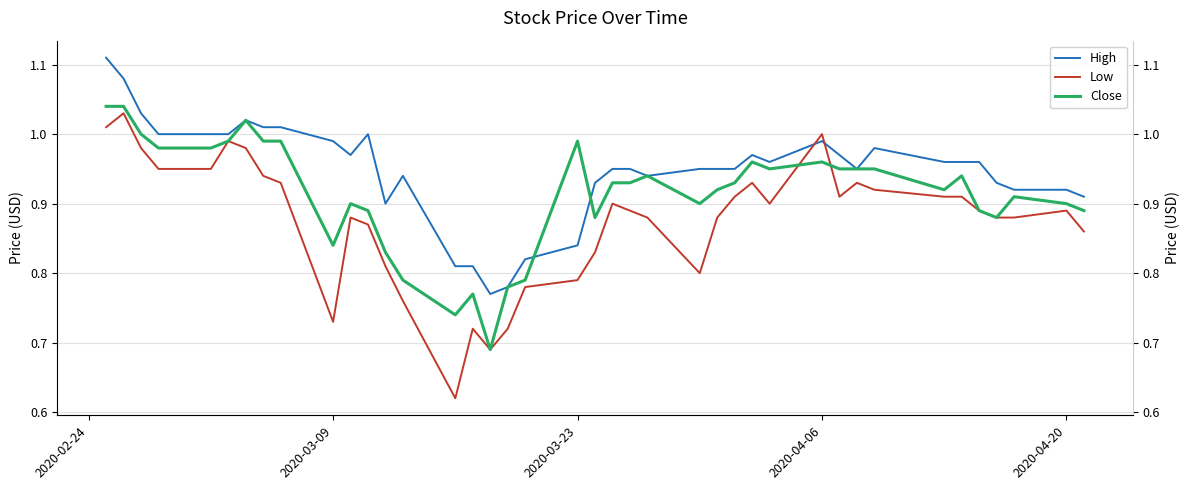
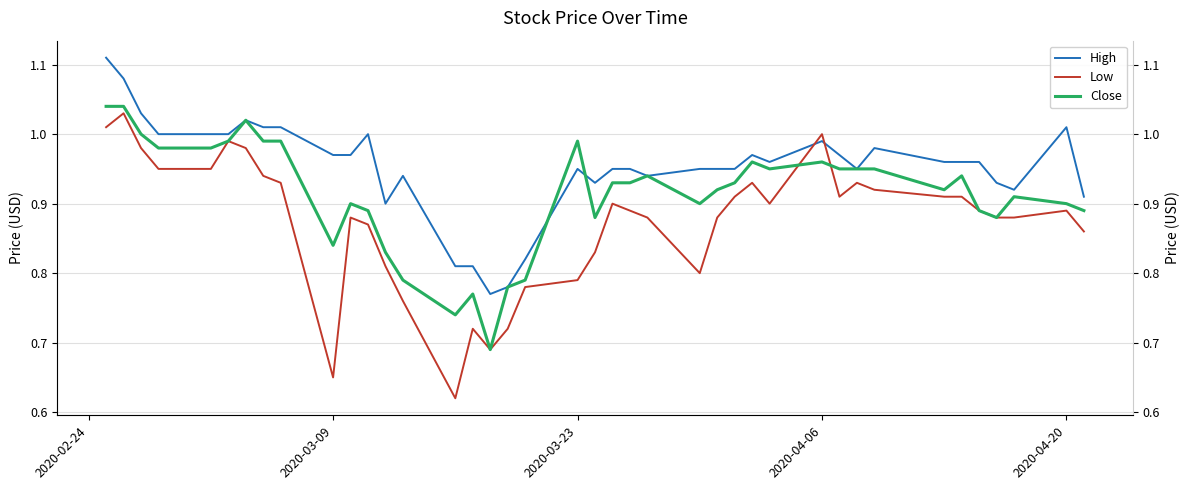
  {
    "High": {
-     "2020-03-09": 0.99,
-     "2020-03-23": 0.84,
+     "2020-03-09": 0.97,
+     "2020-03-23": 0.95,
      "2020-04-06": 0.99,
-     "2020-04-20": 0.92
+     "2020-04-20": 1.01
    },
    "Low": {
-     "2020-03-09": 0.73,
+     "2020-03-09": 0.65,
      "2020-03-23": 0.79,
      "2020-04-06": 1.00,
      "2020-04-20": 0.89
    },
    "Close": {
      "2020-03-09": 0.84,
      "2020-03-23": 0.99,
      "2020-04-06": 0.96,
      "2020-04-20": 0.90
    }
  }
